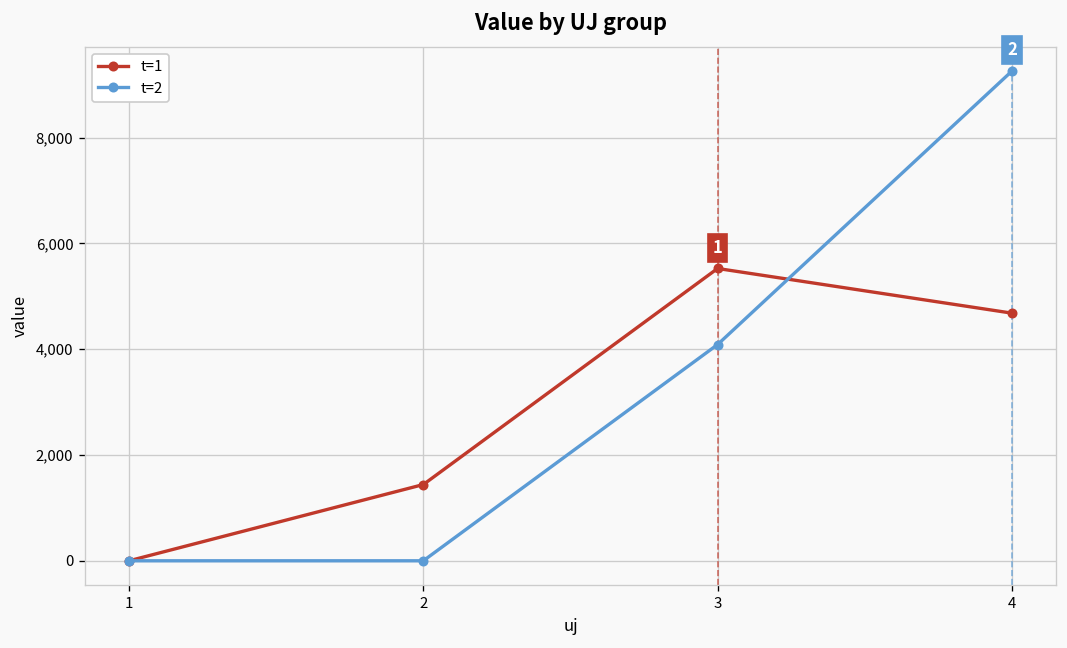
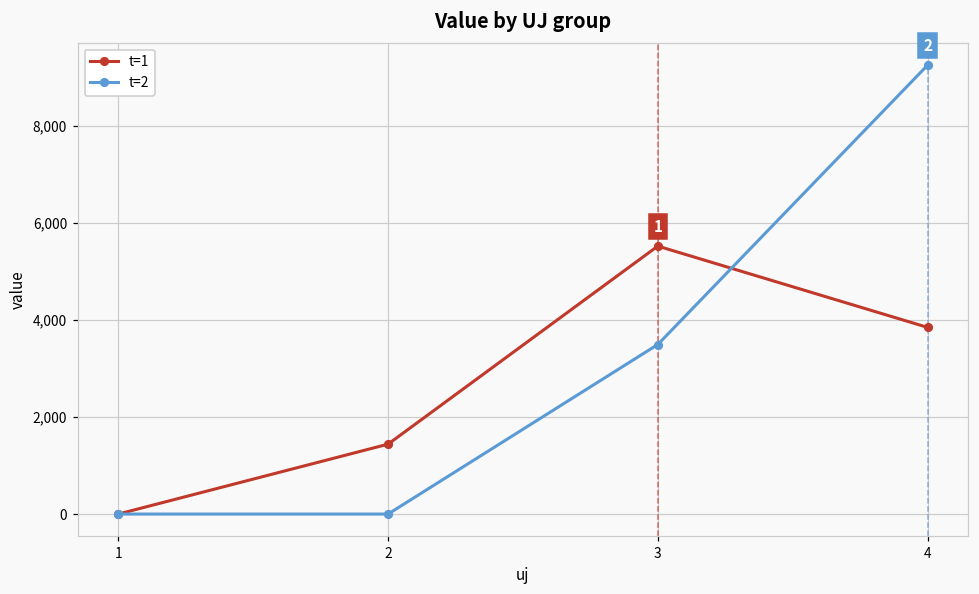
  {
    "t=1": {
      "2": "1,400",
-     "4": "4,700"
+     "4": "3,900"
    },
    "t=2": {
      "2": "0",
-     "3": "4,100"
+     "3": "3,500"
    }
  }
